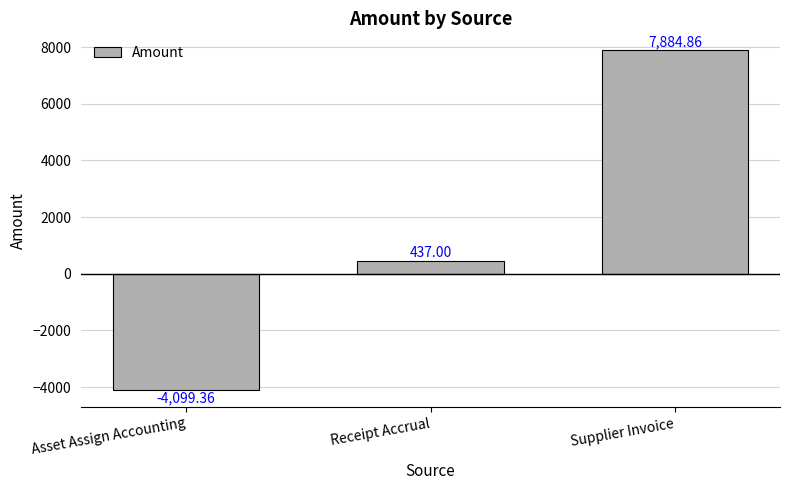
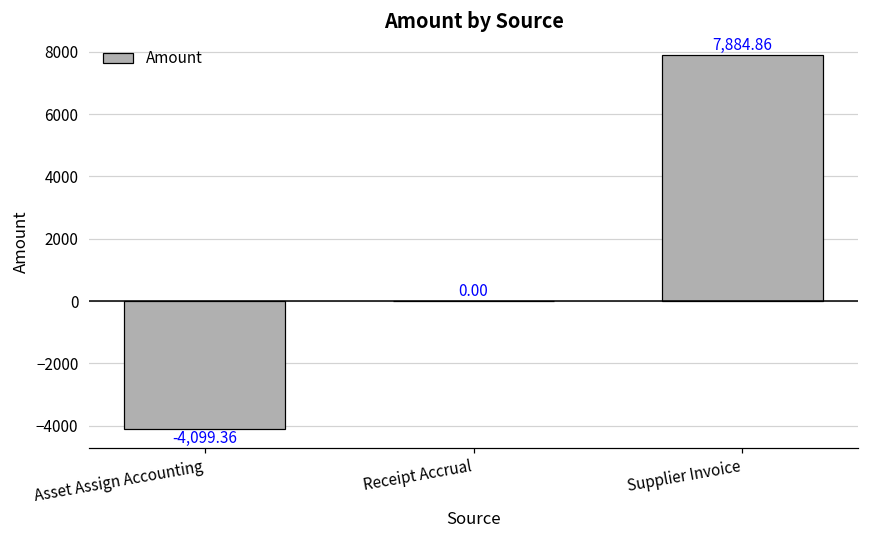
  {
    "Asset Assign Accounting": "-4,099.36",
-   "Receipt Accrual": "437.00",
+   "Receipt Accrual": "0.00",
    "Supplier Invoice": "7,884.86"
  }
